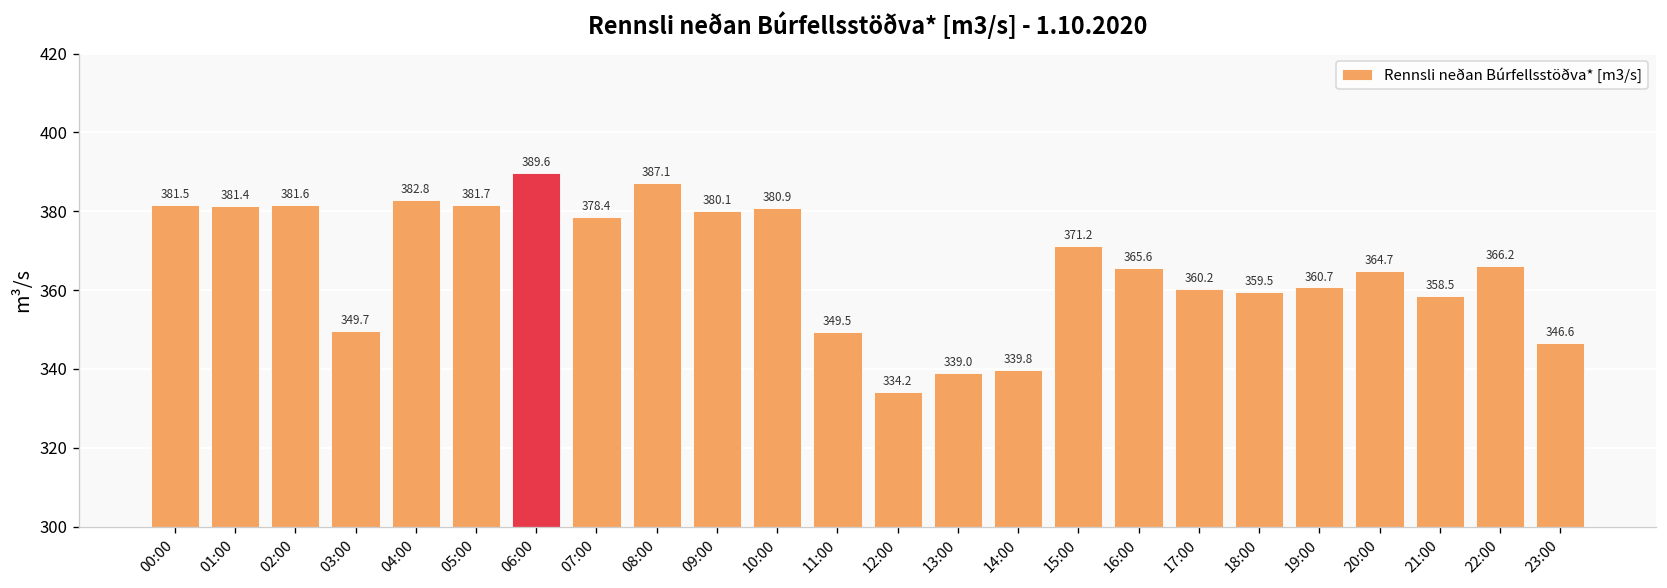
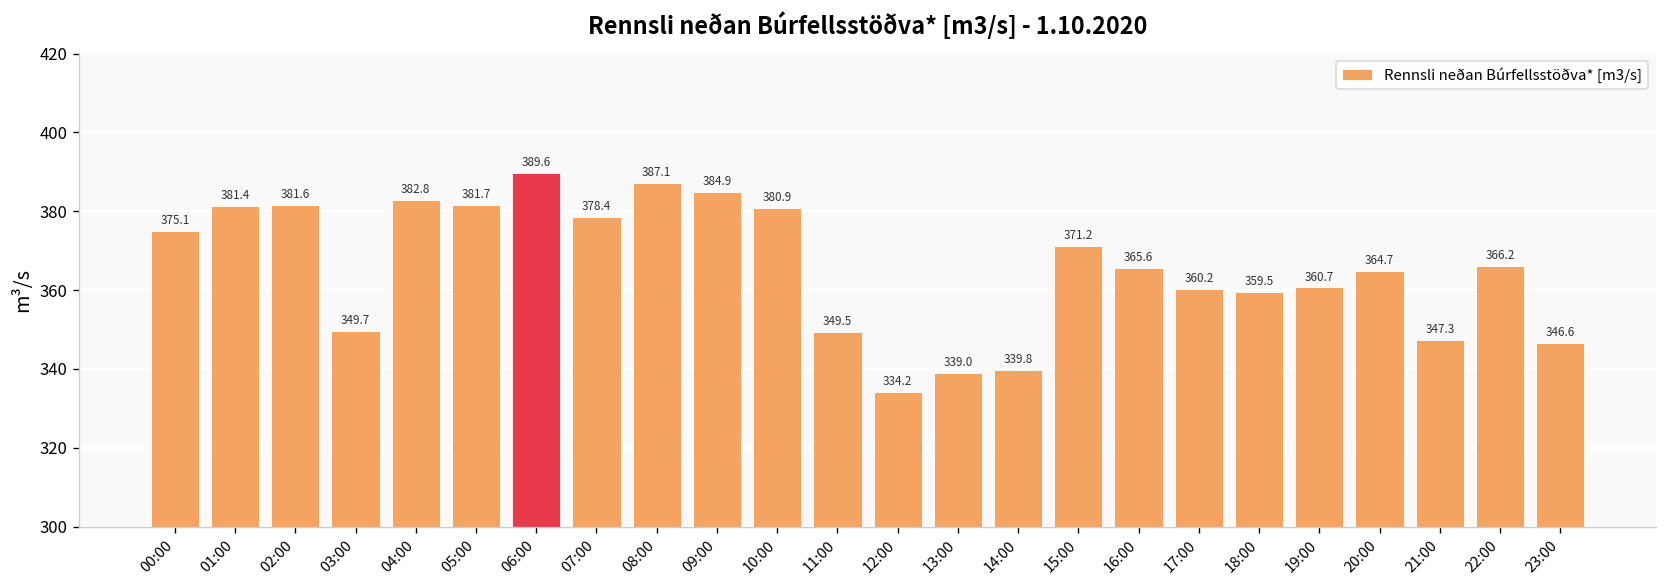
  {
-   "00:00": 381.5,
+   "00:00": 375.1,
    "01:00": 381.4,
    "02:00": 381.6,
    "03:00": 349.7,
    "04:00": 382.8,
    "05:00": 381.7,
    "06:00": 389.6,
    "07:00": 378.4,
    "08:00": 387.1,
-   "09:00": 380.1,
+   "09:00": 384.9,
    "10:00": 380.9,
    "11:00": 349.5,
    "12:00": 334.2,
    "13:00": 339.0,
    "14:00": 339.8,
    "15:00": 371.2,
    "16:00": 365.6,
    "17:00": 360.2,
    "18:00": 359.5,
    "19:00": 360.7,
    "20:00": 364.7,
-   "21:00": 358.5,
+   "21:00": 347.3,
    "22:00": 366.2,
    "23:00": 346.6
  }
